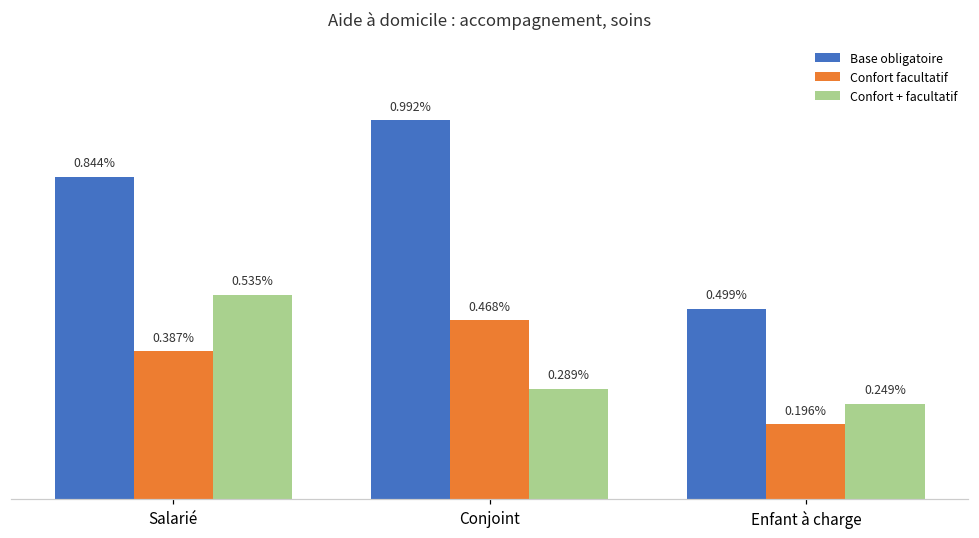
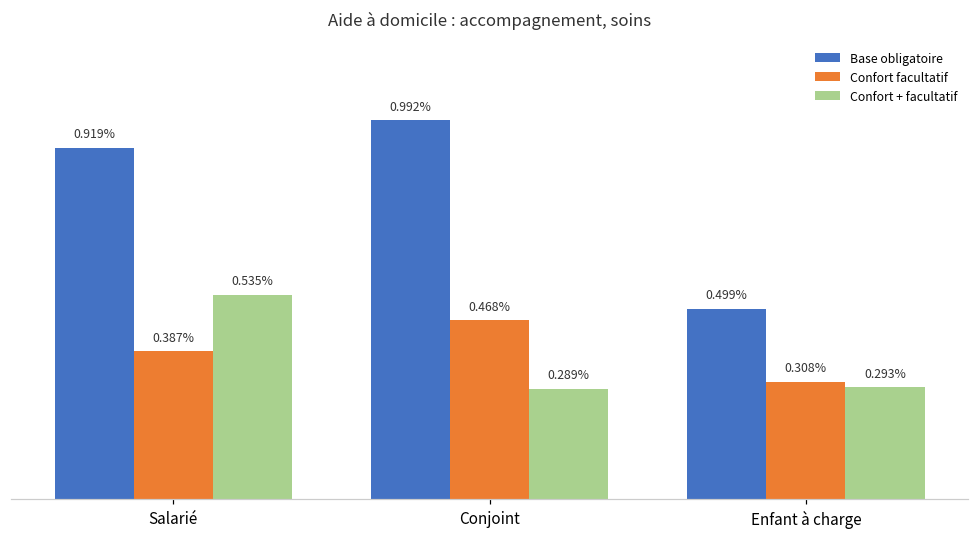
  {
    "Base obligatoire": {
-     "Salarié": "0.844%",
+     "Salarié": "0.919%",
      "Conjoint": "0.992%",
      "Enfant à charge": "0.499%"
    },
    "Confort facultatif": {
      "Salarié": "0.387%",
      "Conjoint": "0.468%",
-     "Enfant à charge": "0.196%"
+     "Enfant à charge": "0.308%"
    },
    "Confort + facultatif": {
      "Salarié": "0.535%",
      "Conjoint": "0.289%",
-     "Enfant à charge": "0.249%"
+     "Enfant à charge": "0.293%"
    }
  }
